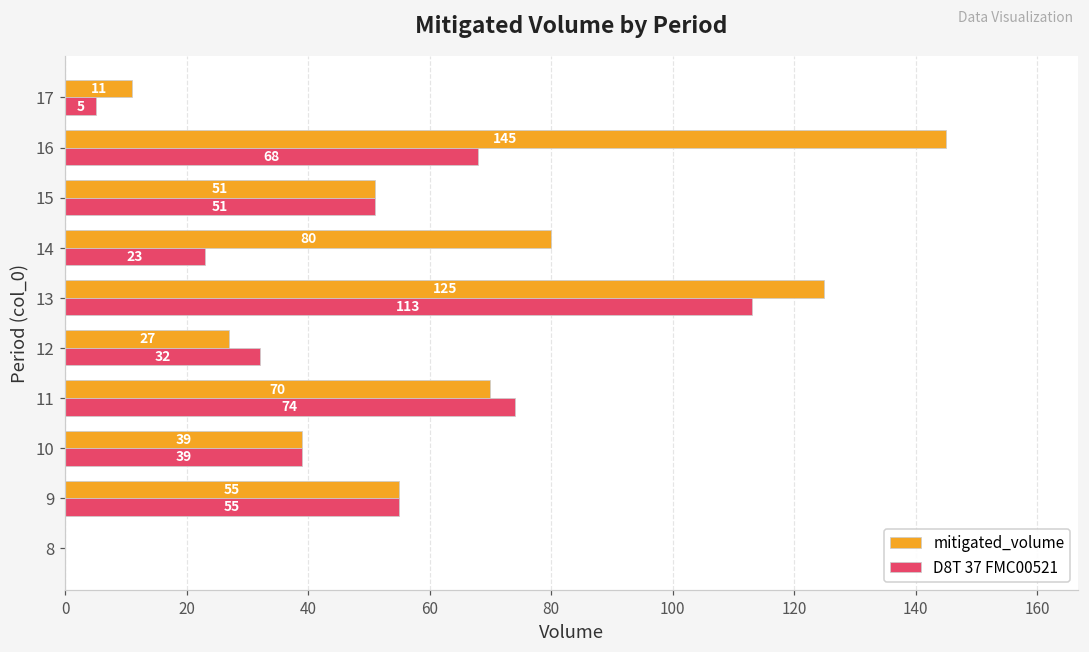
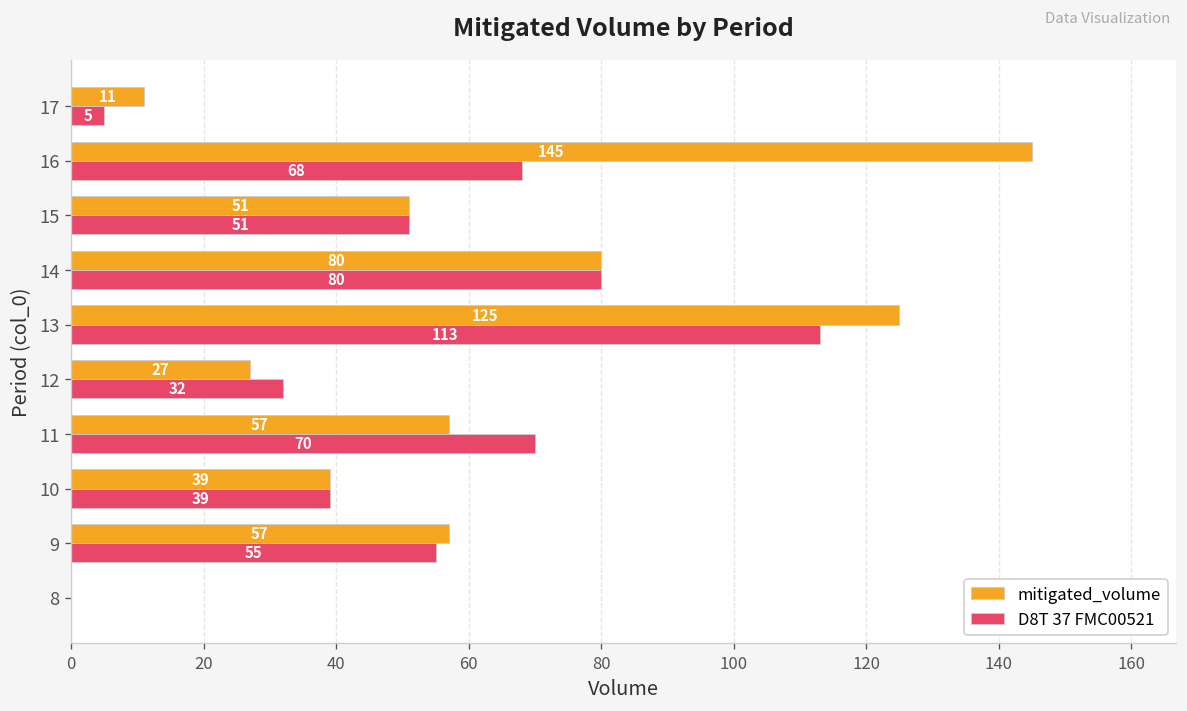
  {
    "mitigated_volume": {
      "17": 11,
      "16": 145,
      "15": 51,
      "14": 80,
      "13": 125,
      "12": 27,
-     "11": 70,
+     "11": 57,
      "10": 39,
-     "9": 55
+     "9": 57
    },
    "D8T 37 FMC00521": {
      "17": 5,
      "16": 68,
      "15": 51,
-     "14": 23,
+     "14": 80,
      "13": 113,
      "12": 32,
-     "11": 74,
+     "11": 70,
      "10": 39,
      "9": 55
    }
  }
